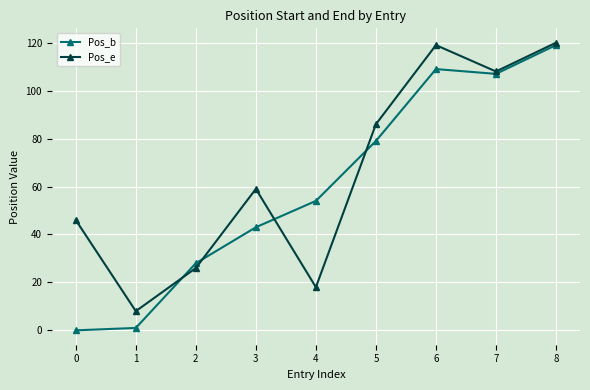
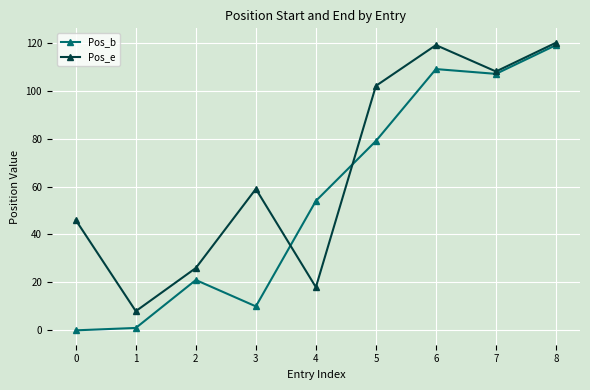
  {
    "Pos_b": {
      "0": 0,
      "1": 1,
-     "2": 28,
-     "3": 43,
+     "2": 21,
+     "3": 10,
      "4": 54,
      "5": 79,
      "6": 109
    },
    "Pos_e": {
      "0": 46,
      "1": 8,
      "2": 26,
      "3": 59,
      "4": 18,
-     "5": 86,
+     "5": 102,
      "6": 119
    }
  }
